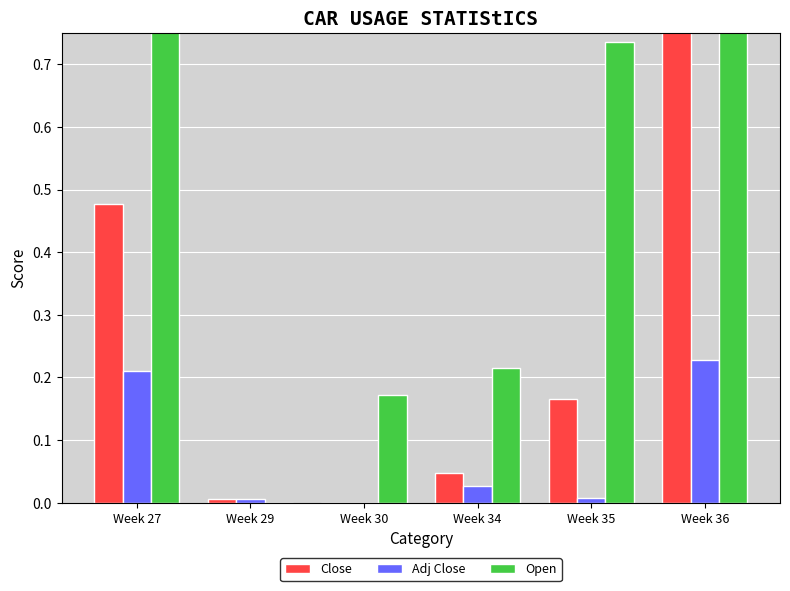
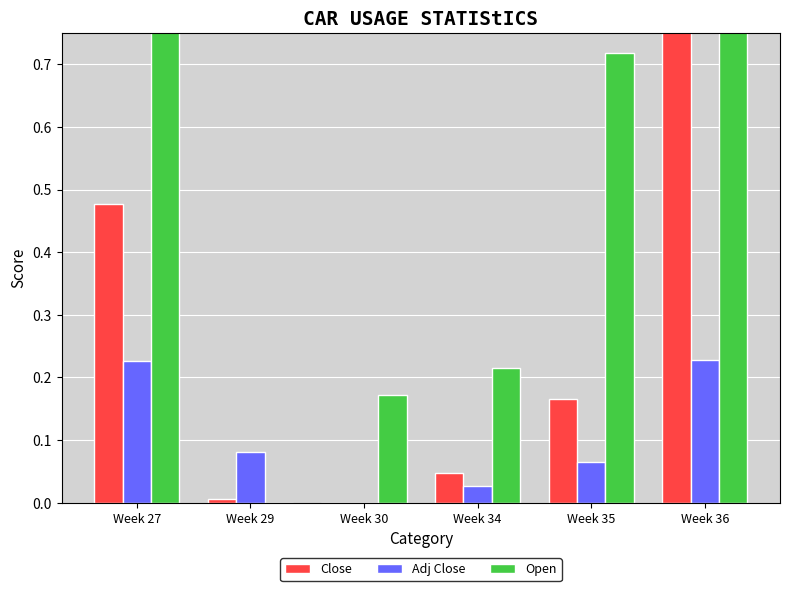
  {
    "Close": {
      "Week 27": 0.48,
      "Week 29": 0.01,
      "Week 30": 0.00,
      "Week 34": 0.05,
      "Week 35": 0.17
    },
    "Adj Close": {
-     "Week 27": 0.21,
-     "Week 29": 0.01,
+     "Week 27": 0.23,
+     "Week 29": 0.08,
      "Week 30": 0.00,
      "Week 34": 0.03,
-     "Week 35": 0.01,
+     "Week 35": 0.07,
      "Week 36": 0.23
    },
    "Open": {
      "Week 29": 0.00,
      "Week 30": 0.17,
      "Week 34": 0.22,
-     "Week 35": 0.73
+     "Week 35": 0.72
    }
  }
